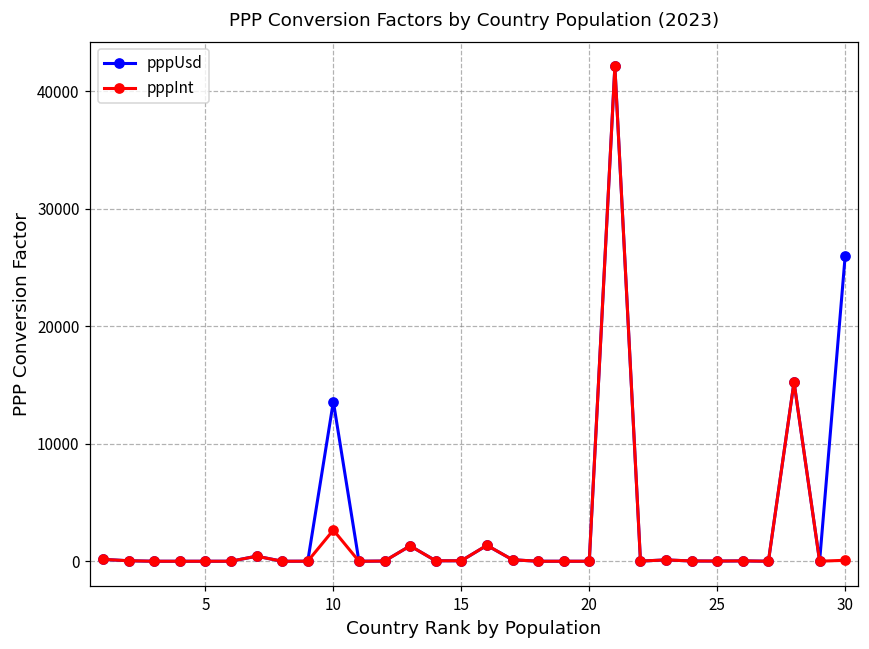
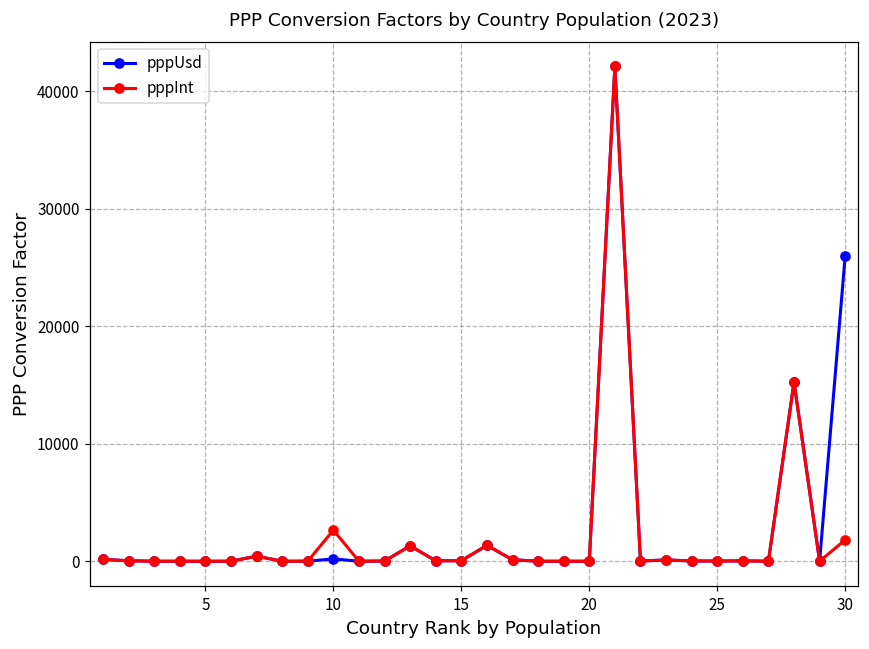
  {
    "pppUsd": {
-     "10": 13600,
+     "10": 200,
      "30": 26000
    },
    "pppInt": {
      "10": 2700,
-     "30": 100
+     "30": 1800
    }
  }
